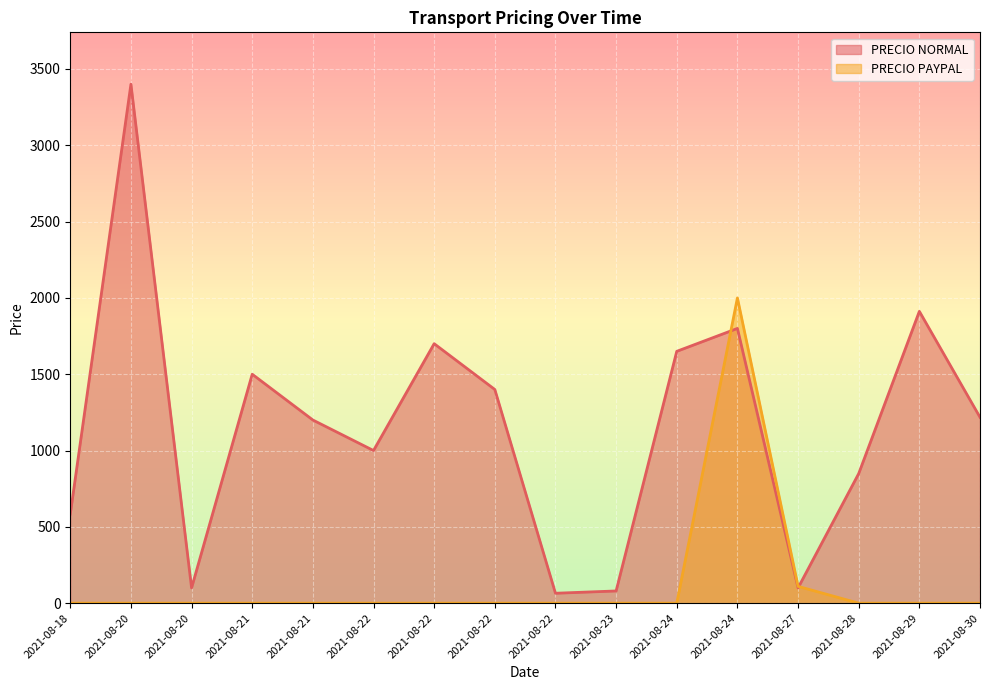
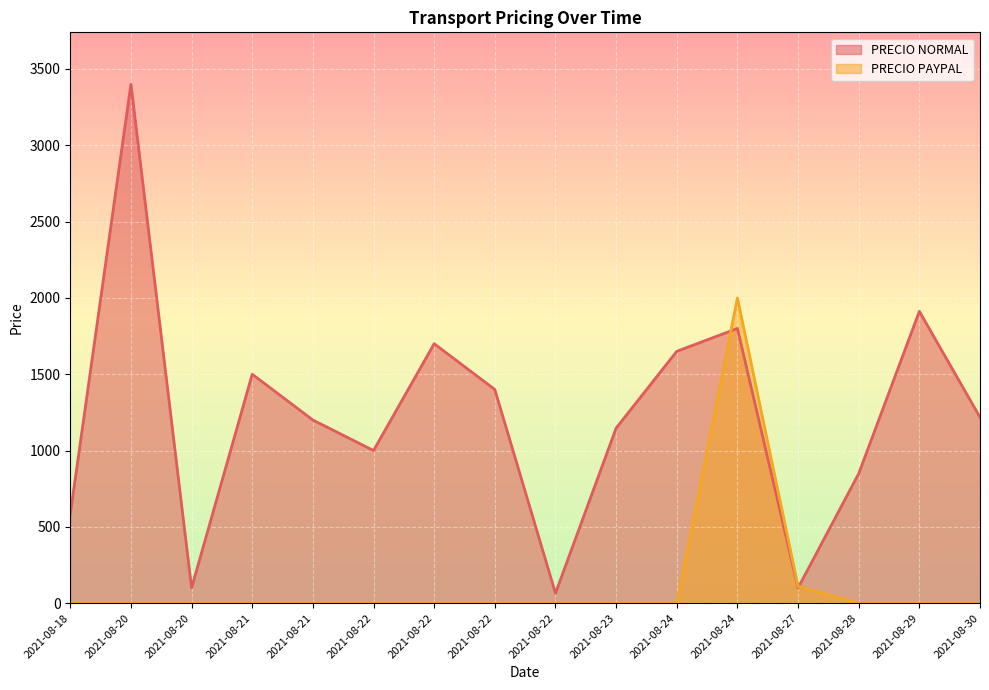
  {
    "PRECIO NORMAL": {
      "2021-08-18": 580,
-     "2021-08-23": 80,
+     "2021-08-23": 1150,
      "2021-08-28": 850,
      "2021-08-29": 1910,
      "2021-08-30": 1220
    },
    "PRECIO PAYPAL": {
      "2021-08-18": 0,
      "2021-08-23": 0,
      "2021-08-28": 0,
      "2021-08-29": 0,
      "2021-08-30": 0
    }
  }
